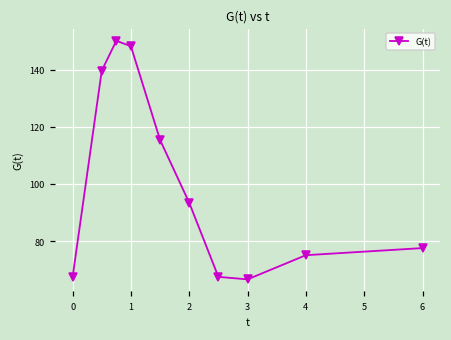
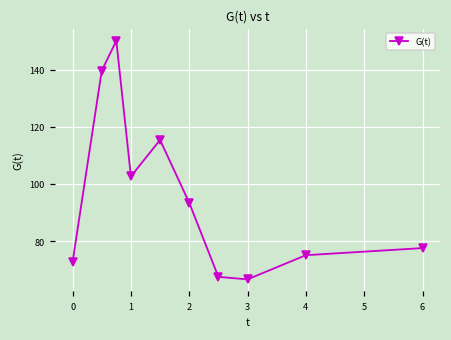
  {
-   "0": 67,
-   "1": 148,
+   "0": 73,
+   "1": 103,
    "2": 93,
    "3": 67,
    "4": 75,
    "6": 78
  }
